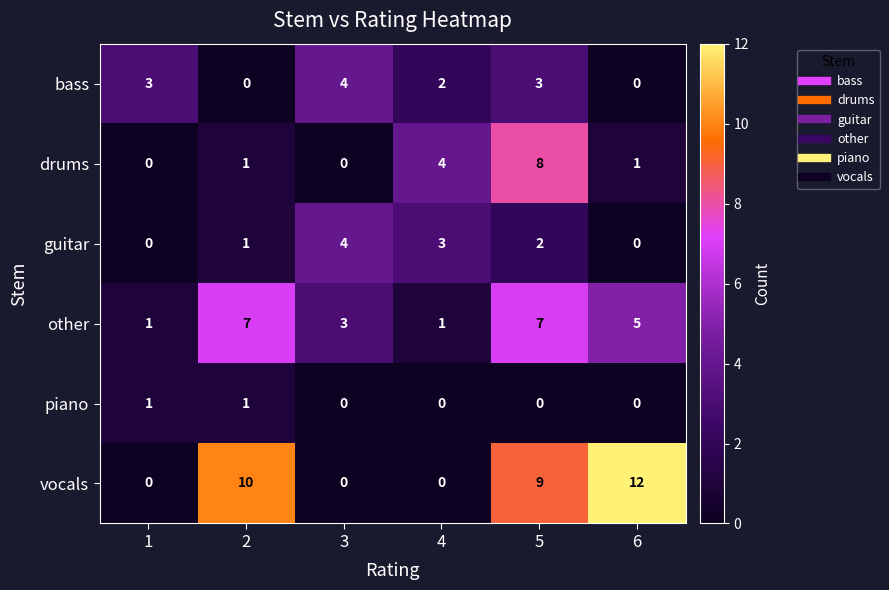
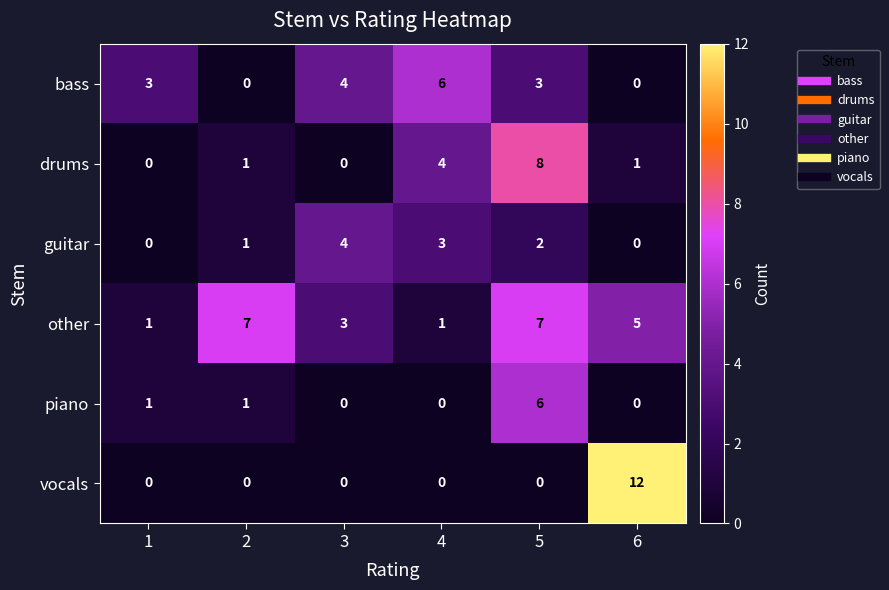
  {
    "bass": {
      "1": 3,
      "2": 0,
      "3": 4,
-     "4": 2,
+     "4": 6,
      "5": 3,
      "6": 0
    },
    "drums": {
      "1": 0,
      "2": 1,
      "3": 0,
      "4": 4,
      "5": 8,
      "6": 1
    },
    "guitar": {
      "1": 0,
      "2": 1,
      "3": 4,
      "4": 3,
      "5": 2,
      "6": 0
    },
    "other": {
      "1": 1,
      "2": 7,
      "3": 3,
      "4": 1,
      "5": 7,
      "6": 5
    },
    "piano": {
      "1": 1,
      "2": 1,
      "3": 0,
      "4": 0,
-     "5": 0,
+     "5": 6,
      "6": 0
    },
    "vocals": {
      "1": 0,
-     "2": 10,
+     "2": 0,
      "3": 0,
      "4": 0,
-     "5": 9,
+     "5": 0,
      "6": 12
    }
  }
